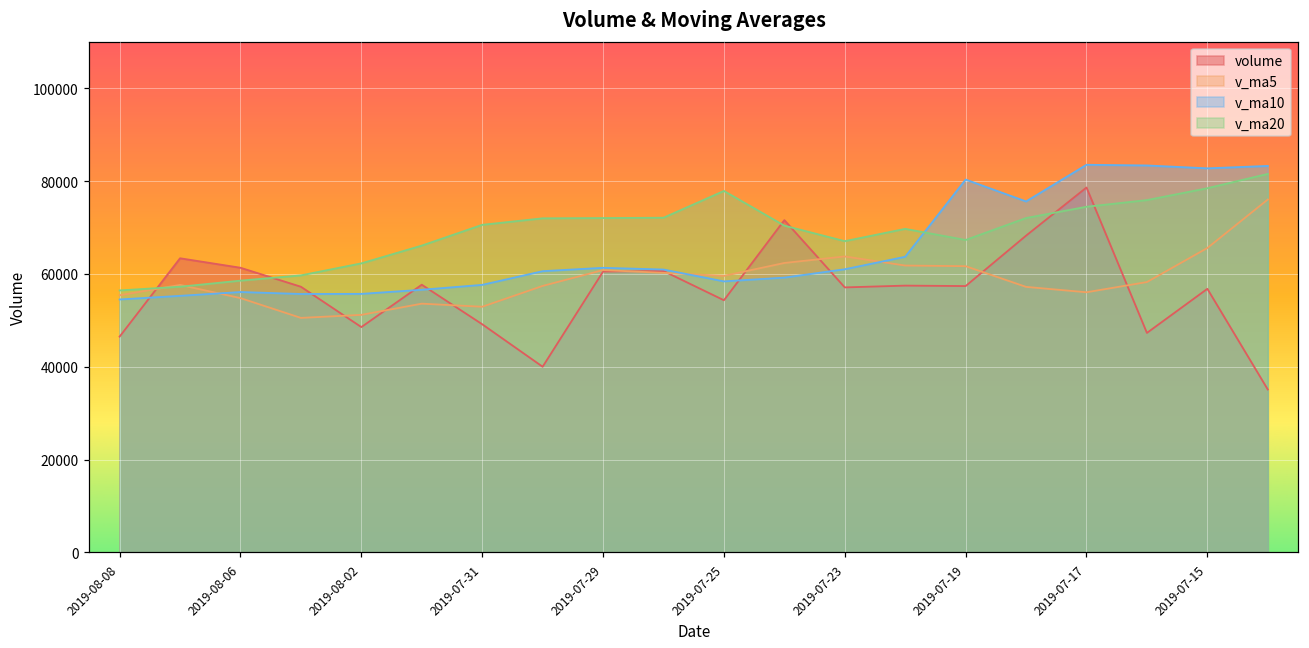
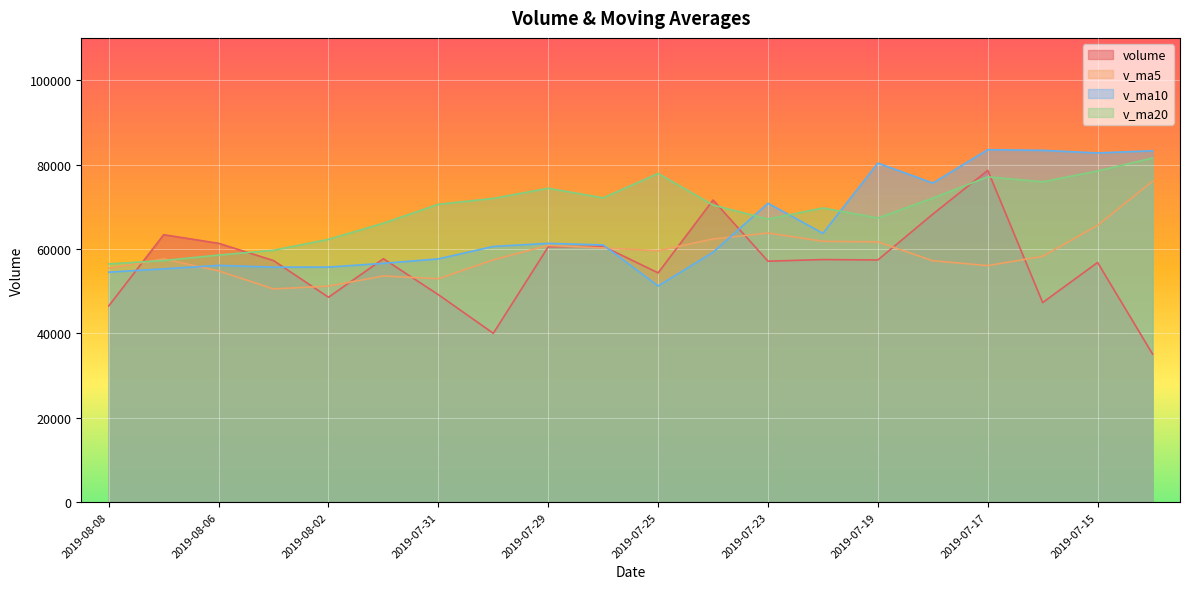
  {
    "v_ma10": {
      "2019-08-08": 54000,
      "2019-08-06": 56000,
      "2019-08-02": 56000,
      "2019-07-31": 58000,
-     "2019-07-25": 58000,
-     "2019-07-23": 61000,
+     "2019-07-25": 51000,
+     "2019-07-23": 71000,
      "2019-07-19": 80000,
      "2019-07-17": 84000,
      "2019-07-15": 83000
    },
    "v_ma20": {
      "2019-08-08": 56000,
      "2019-08-06": 59000,
      "2019-08-02": 62000,
      "2019-07-31": 71000,
-     "2019-07-29": 72000,
+     "2019-07-29": 74000,
      "2019-07-25": 78000,
      "2019-07-23": 67000,
      "2019-07-19": 67000,
-     "2019-07-17": 74000,
+     "2019-07-17": 77000,
      "2019-07-15": 78000
    }
  }
